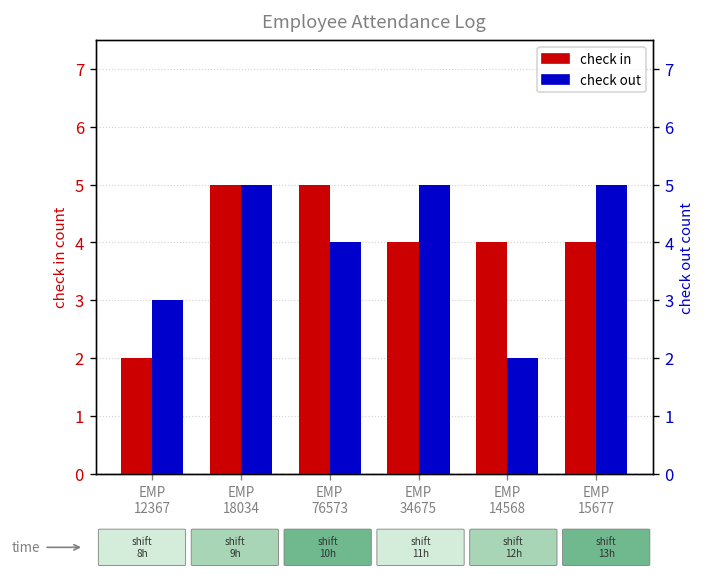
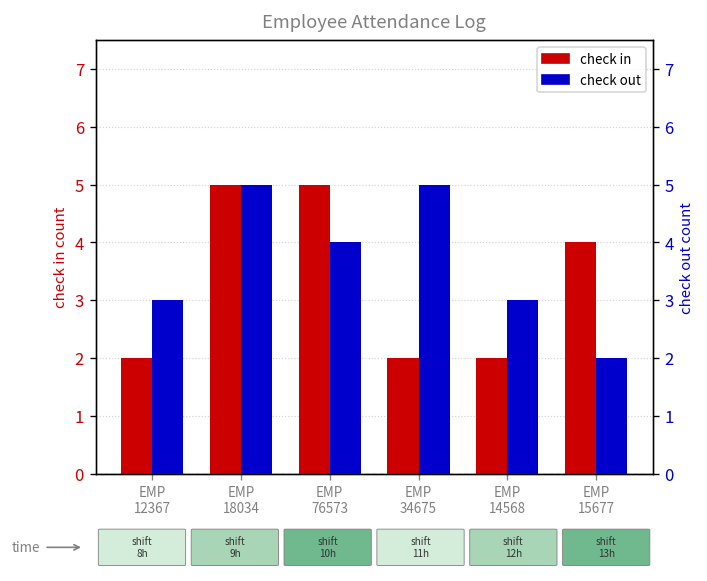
  {
    "check in": {
      "EMP 12367": 2,
      "EMP 18034": 5,
      "EMP 76573": 5,
-     "EMP 34675": 4,
-     "EMP 14568": 4,
+     "EMP 34675": 2,
+     "EMP 14568": 2,
      "EMP 15677": 4
    },
    "check out": {
      "EMP 12367": 3,
      "EMP 18034": 5,
      "EMP 76573": 4,
      "EMP 34675": 5,
-     "EMP 14568": 2,
-     "EMP 15677": 5
+     "EMP 14568": 3,
+     "EMP 15677": 2
    }
  }
